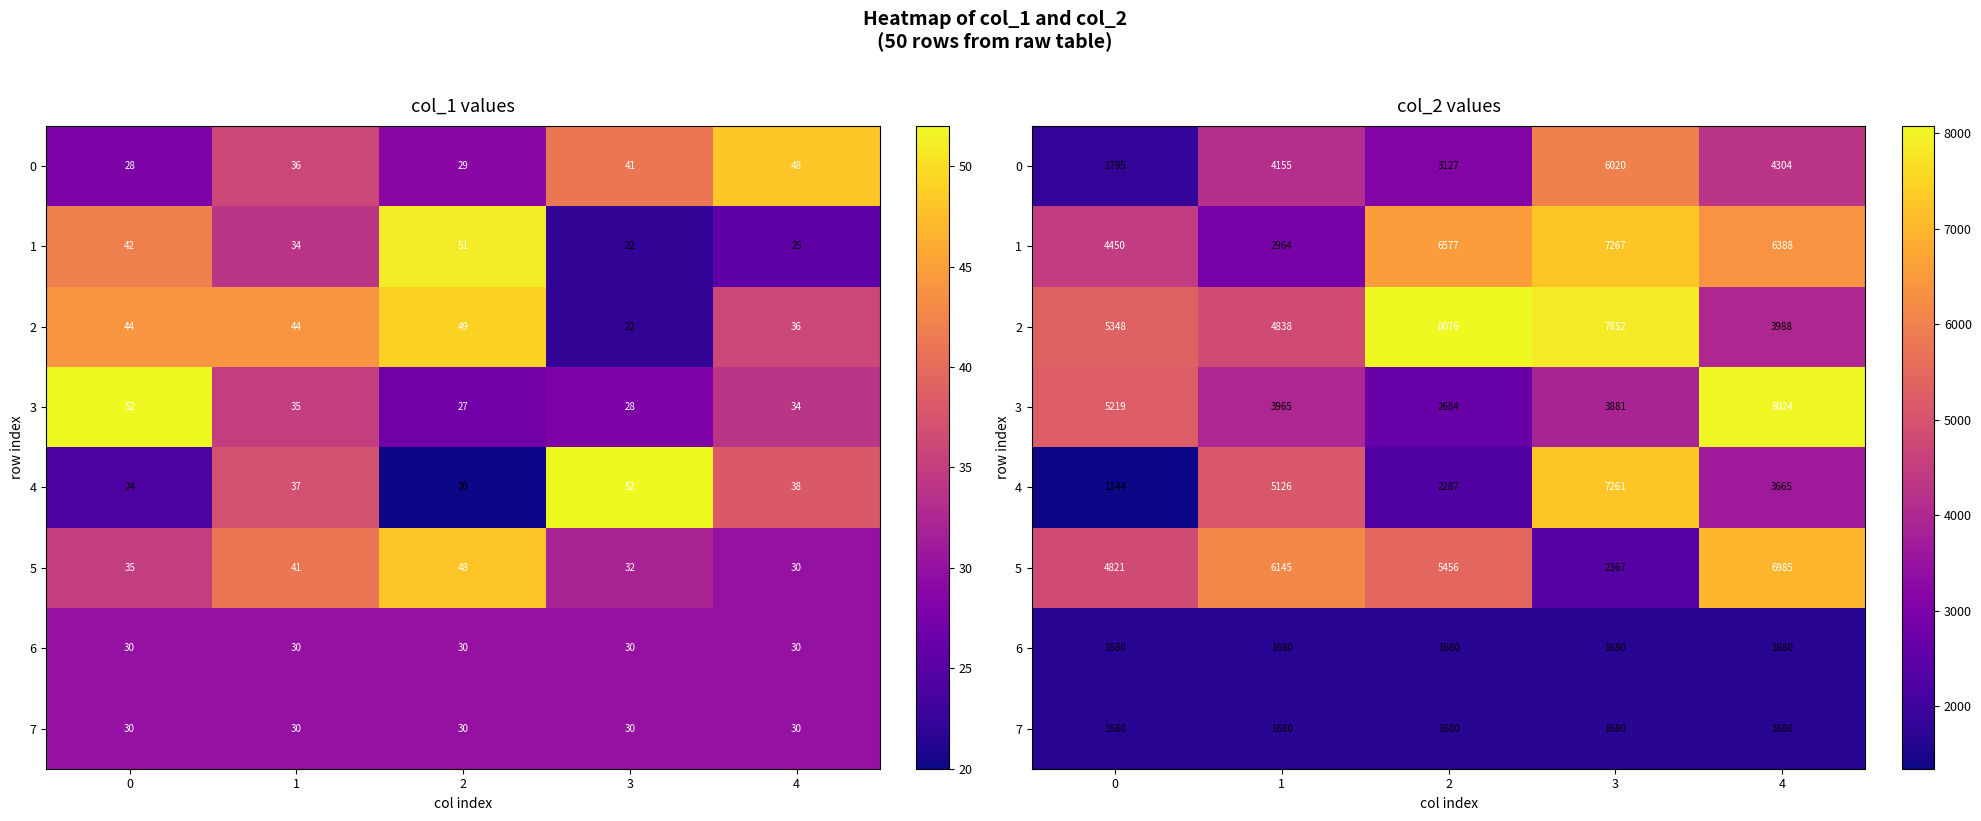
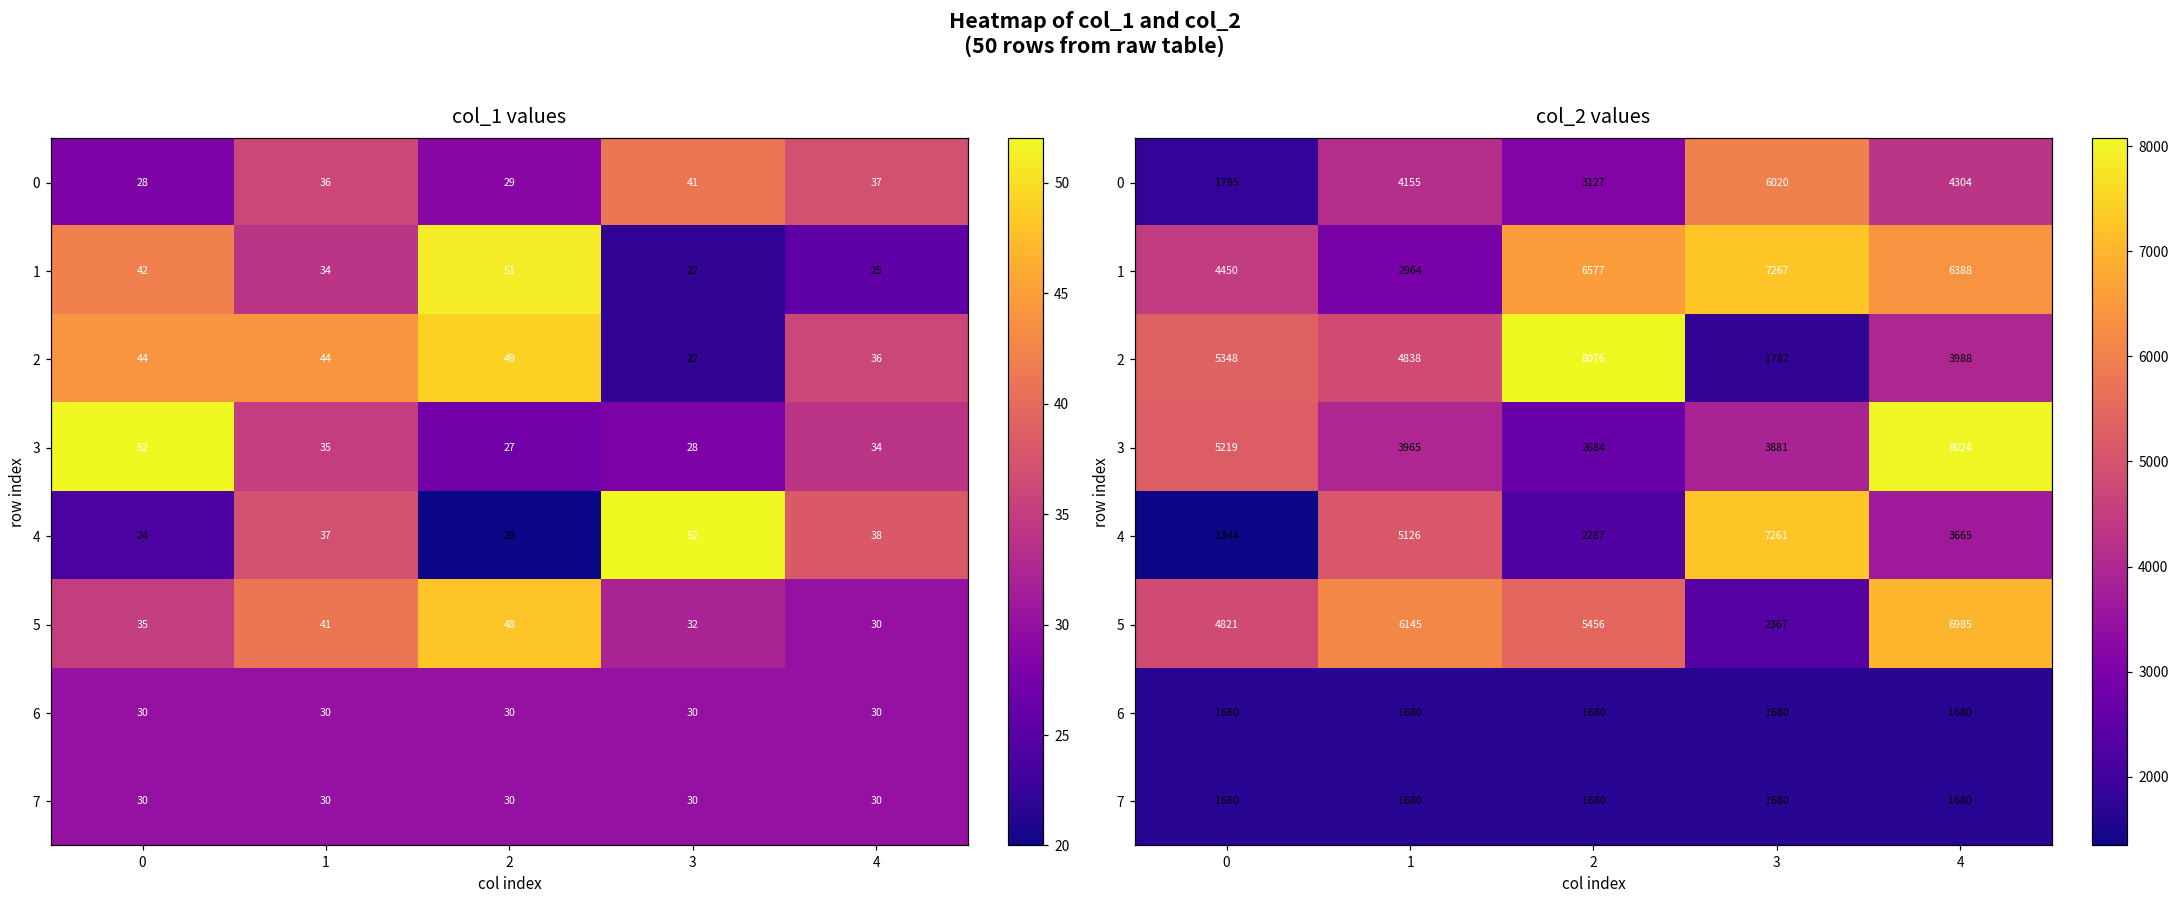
  {
    "col_1 values": {
      "0": {
        "0": 28,
        "1": 36,
        "2": 29,
        "3": 41,
-       "4": 48
+       "4": 37
      },
      "1": {
        "0": 42,
        "1": 34,
        "2": 51,
        "3": 22,
        "4": 25
      },
      "2": {
        "0": 44,
        "1": 44,
        "2": 49,
        "3": 22,
        "4": 36
      },
      "3": {
        "0": 52,
        "1": 35,
        "2": 27,
        "3": 28,
        "4": 34
      },
      "4": {
        "0": 24,
        "1": 37,
        "2": 20,
        "3": 52,
        "4": 38
      },
      "5": {
        "0": 35,
        "1": 41,
        "2": 48,
        "3": 32,
        "4": 30
      },
      "6": {
        "0": 30,
        "1": 30,
        "2": 30,
        "3": 30,
        "4": 30
      },
      "7": {
        "0": 30,
        "1": 30,
        "2": 30,
        "3": 30,
        "4": 30
      }
    },
    "col_2 values": {
      "0": {
        "0": 1795,
        "1": 4155,
        "2": 3127,
        "3": 6020,
        "4": 4304
      },
      "1": {
        "0": 4450,
        "1": 2964,
        "2": 6577,
        "3": 7267,
        "4": 6388
      },
      "2": {
        "0": 5348,
        "1": 4838,
        "2": 8076,
-       "3": 7852,
+       "3": 1782,
        "4": 3988
      },
      "3": {
        "0": 5219,
        "1": 3965,
        "2": 2684,
        "3": 3881,
        "4": 8024
      },
      "4": {
        "0": 1344,
        "1": 5126,
        "2": 2287,
        "3": 7261,
        "4": 3665
      },
      "5": {
        "0": 4821,
        "1": 6145,
        "2": 5456,
        "3": 2367,
        "4": 6985
      },
      "6": {
        "0": 1680,
        "1": 1680,
        "2": 1680,
        "3": 1680,
        "4": 1680
      },
      "7": {
        "0": 1680,
        "1": 1680,
        "2": 1680,
        "3": 1680,
        "4": 1680
      }
    }
  }
